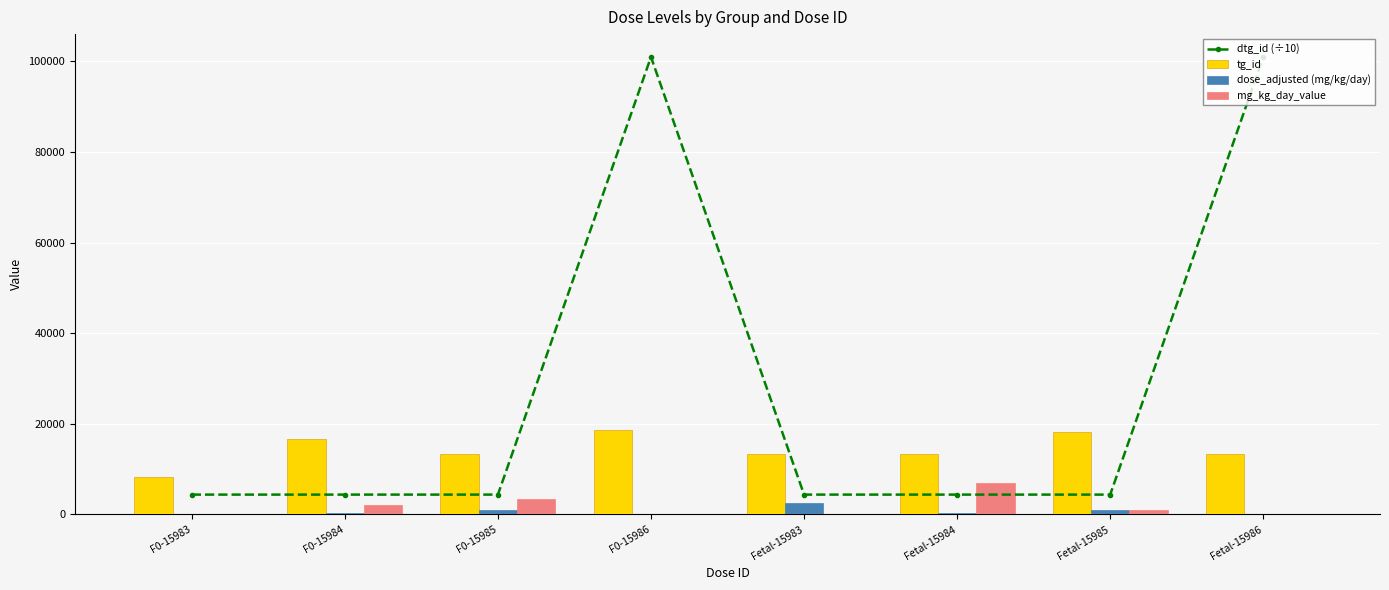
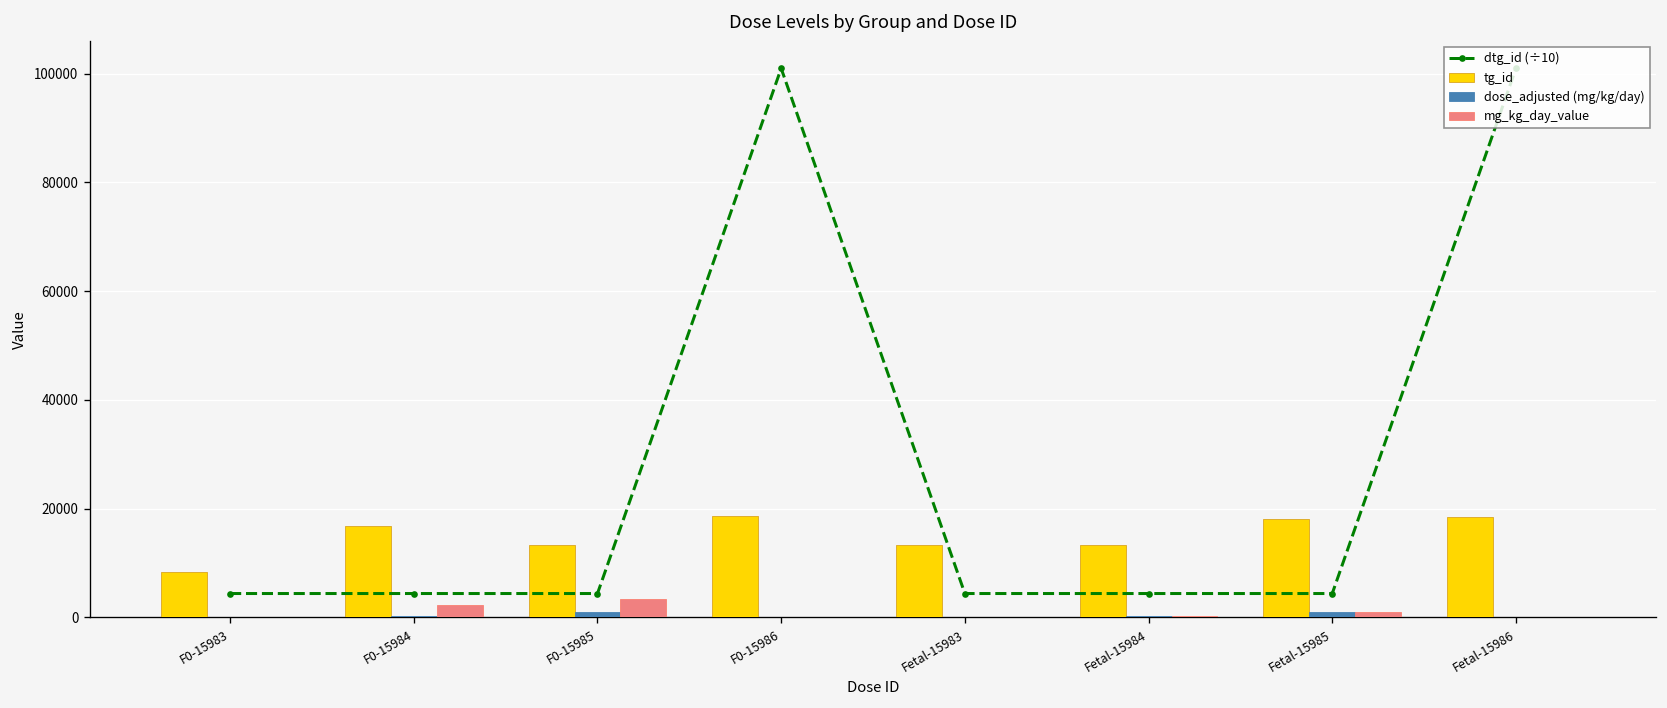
  {
    "tg_id": {
      "F0-15983": 8000,
      "F0-15984": 17000,
      "F0-15985": 13000,
      "F0-15986": 19000,
      "Fetal-15983": 13000,
      "Fetal-15984": 13000,
      "Fetal-15985": 18000,
-     "Fetal-15986": 13000
+     "Fetal-15986": 19000
    },
    "dtg_id (÷10)": {
      "F0-15983": 4000,
      "F0-15984": 4000,
      "F0-15985": 4000,
      "F0-15986": 101000,
      "Fetal-15983": 4000,
      "Fetal-15984": 4000,
      "Fetal-15985": 4000
    },
    "dose_adjusted (mg/kg/day)": {
      "F0-15985": 1000,
      "F0-15986": 0,
-     "Fetal-15983": 3000,
+     "Fetal-15983": 0,
      "Fetal-15985": 1000,
      "Fetal-15986": 0
    },
    "mg_kg_day_value": {
      "F0-15984": 2000,
      "F0-15985": 3000,
      "F0-15986": 0,
-     "Fetal-15984": 7000,
+     "Fetal-15984": 0,
      "Fetal-15985": 1000,
      "Fetal-15986": 0
    }
  }
